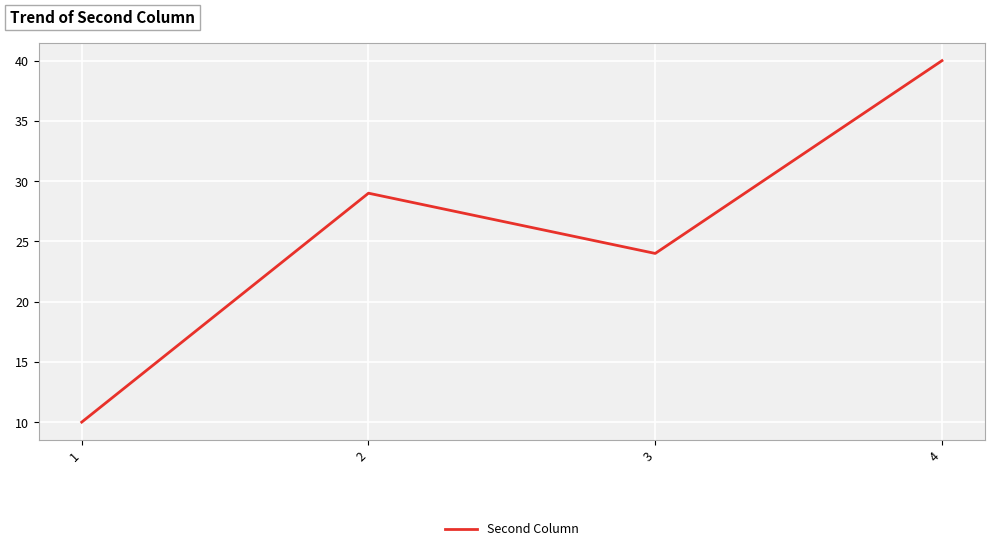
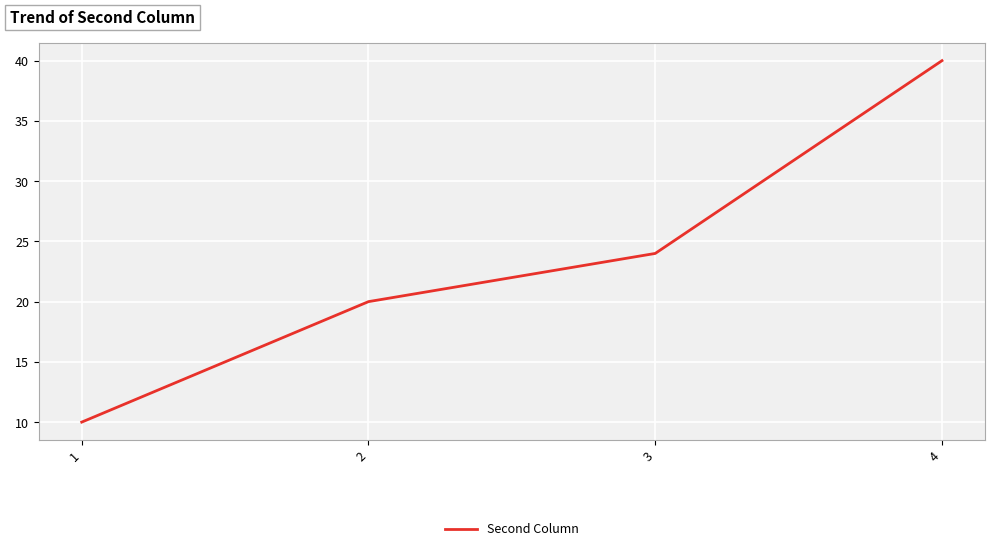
  {
    "1": 10,
-   "2": 29,
+   "2": 20,
    "3": 24,
    "4": 40
  }
